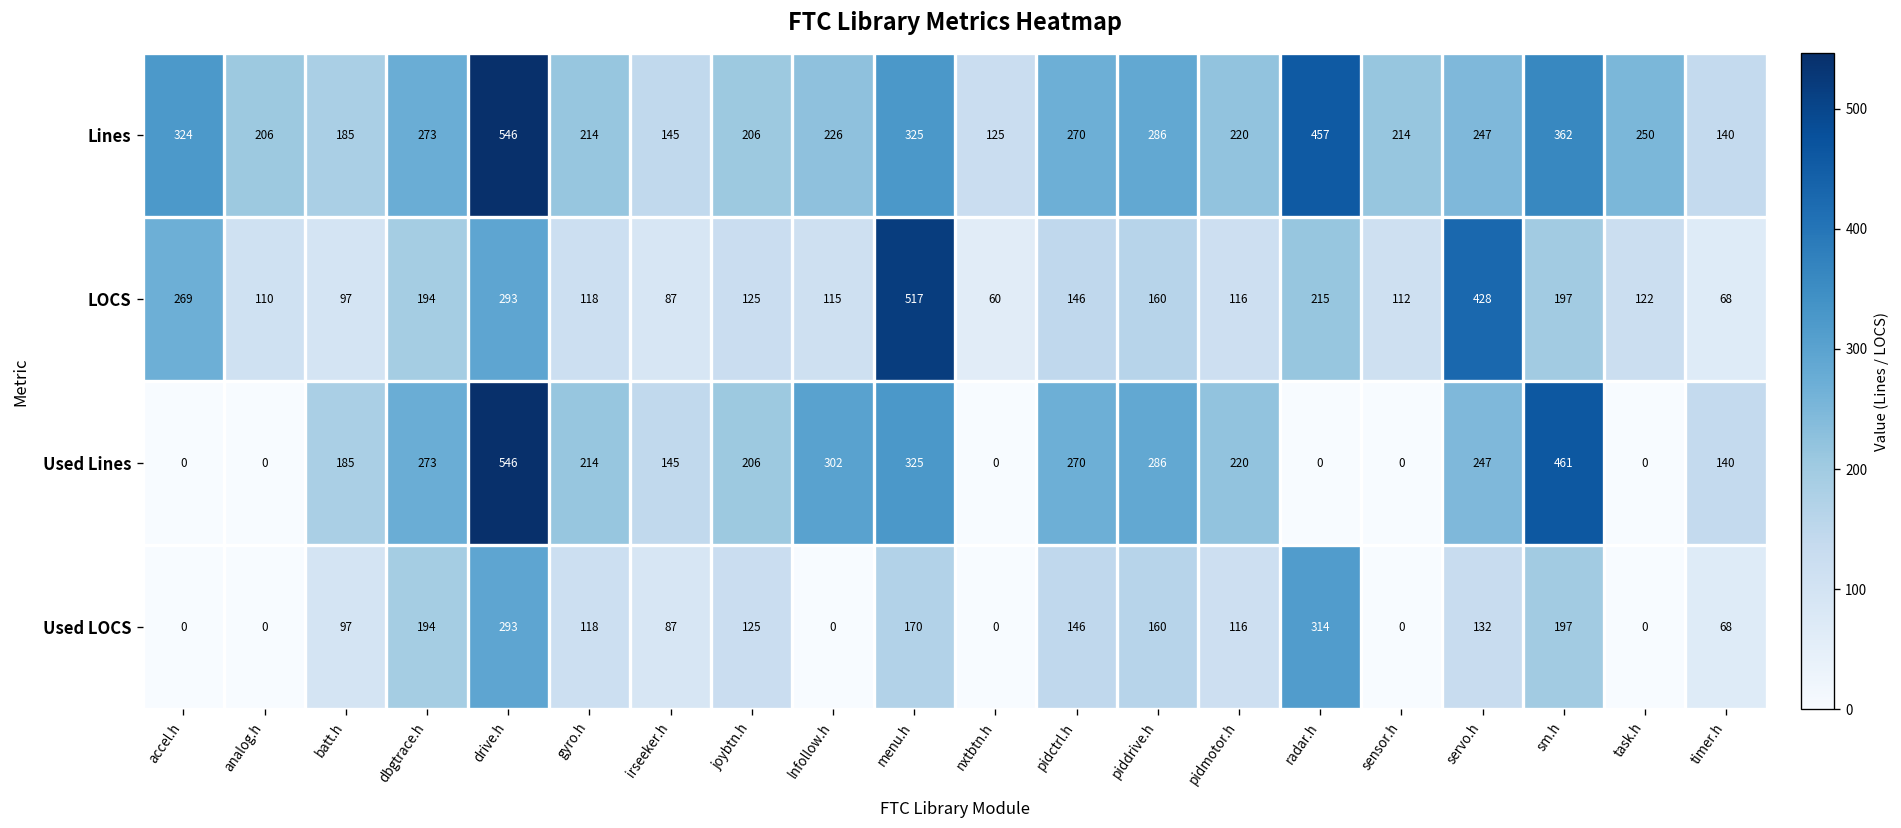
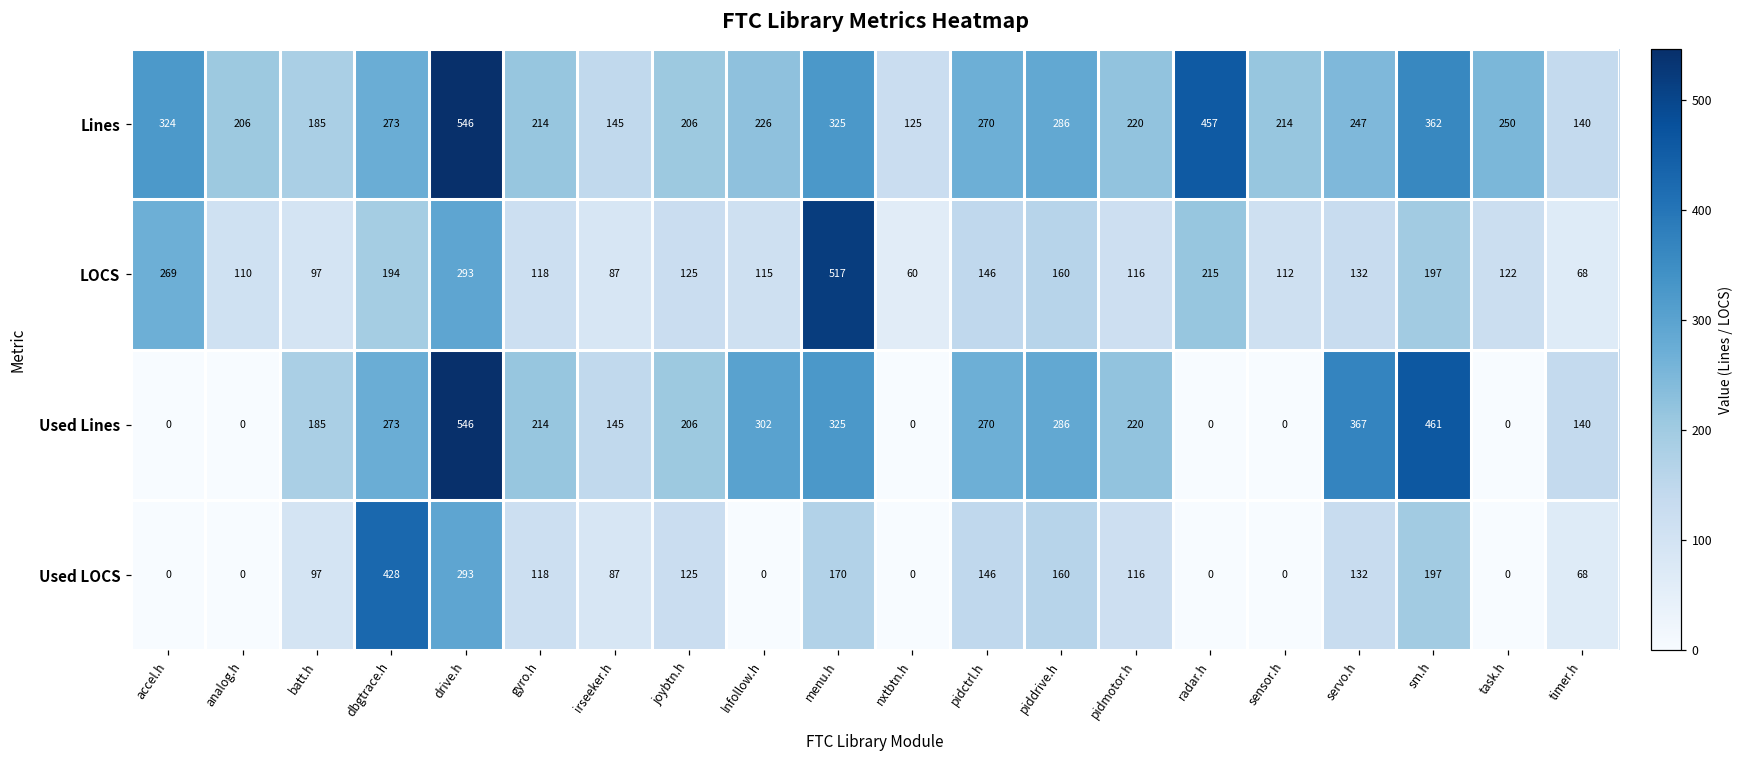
  {
    "Lines": {
      "accel.h": 324,
      "analog.h": 206,
      "batt.h": 185,
      "dbgtrace.h": 273,
      "drive.h": 546,
      "gyro.h": 214,
      "irseeker.h": 145,
      "joybtn.h": 206,
      "lnfollow.h": 226,
      "menu.h": 325,
      "nxtbtn.h": 125,
      "pidctrl.h": 270,
      "piddrive.h": 286,
      "pidmotor.h": 220,
      "radar.h": 457,
      "sensor.h": 214,
      "servo.h": 247,
      "sm.h": 362,
      "task.h": 250,
      "timer.h": 140
    },
    "LOCS": {
      "accel.h": 269,
      "analog.h": 110,
      "batt.h": 97,
      "dbgtrace.h": 194,
      "drive.h": 293,
      "gyro.h": 118,
      "irseeker.h": 87,
      "joybtn.h": 125,
      "lnfollow.h": 115,
      "menu.h": 517,
      "nxtbtn.h": 60,
      "pidctrl.h": 146,
      "piddrive.h": 160,
      "pidmotor.h": 116,
      "radar.h": 215,
      "sensor.h": 112,
-     "servo.h": 428,
+     "servo.h": 132,
      "sm.h": 197,
      "task.h": 122,
      "timer.h": 68
    },
    "Used Lines": {
      "accel.h": 0,
      "analog.h": 0,
      "batt.h": 185,
      "dbgtrace.h": 273,
      "drive.h": 546,
      "gyro.h": 214,
      "irseeker.h": 145,
      "joybtn.h": 206,
      "lnfollow.h": 302,
      "menu.h": 325,
      "nxtbtn.h": 0,
      "pidctrl.h": 270,
      "piddrive.h": 286,
      "pidmotor.h": 220,
      "radar.h": 0,
      "sensor.h": 0,
-     "servo.h": 247,
+     "servo.h": 367,
      "sm.h": 461,
      "task.h": 0,
      "timer.h": 140
    },
    "Used LOCS": {
      "accel.h": 0,
      "analog.h": 0,
      "batt.h": 97,
-     "dbgtrace.h": 194,
+     "dbgtrace.h": 428,
      "drive.h": 293,
      "gyro.h": 118,
      "irseeker.h": 87,
      "joybtn.h": 125,
      "lnfollow.h": 0,
      "menu.h": 170,
      "nxtbtn.h": 0,
      "pidctrl.h": 146,
      "piddrive.h": 160,
      "pidmotor.h": 116,
-     "radar.h": 314,
+     "radar.h": 0,
      "sensor.h": 0,
      "servo.h": 132,
      "sm.h": 197,
      "task.h": 0,
      "timer.h": 68
    }
  }
